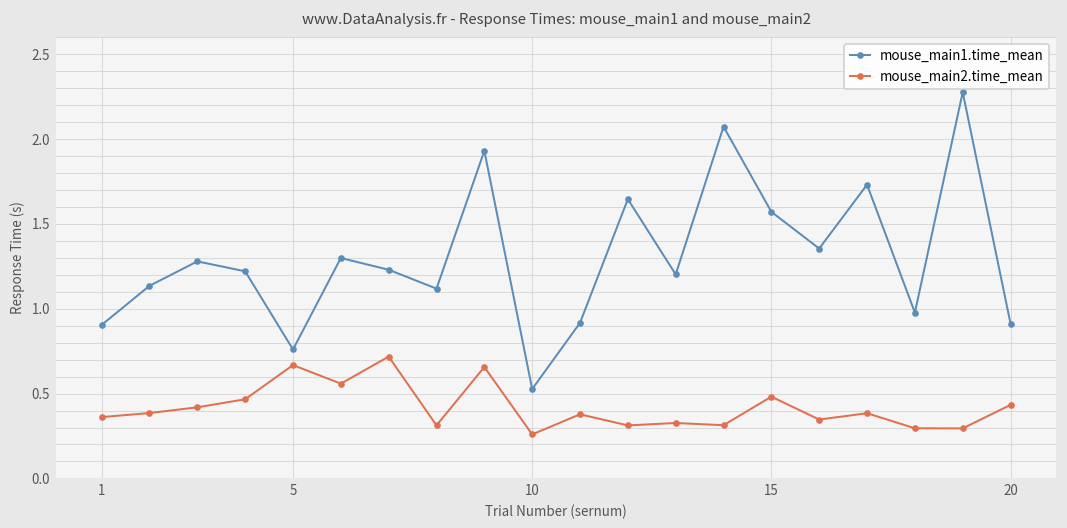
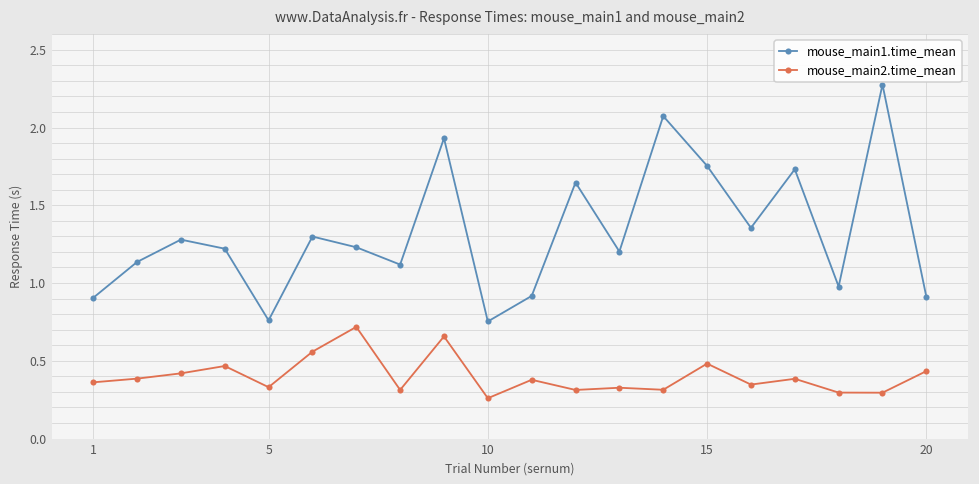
  {
    "mouse_main1.time_mean": {
      "1": 0.90,
      "5": 0.76,
-     "10": 0.53,
-     "15": 1.57,
+     "10": 0.75,
+     "15": 1.75,
      "20": 0.91
    },
    "mouse_main2.time_mean": {
      "1": 0.36,
-     "5": 0.67,
+     "5": 0.33,
      "10": 0.26,
      "15": 0.48,
      "20": 0.43
    }
  }
